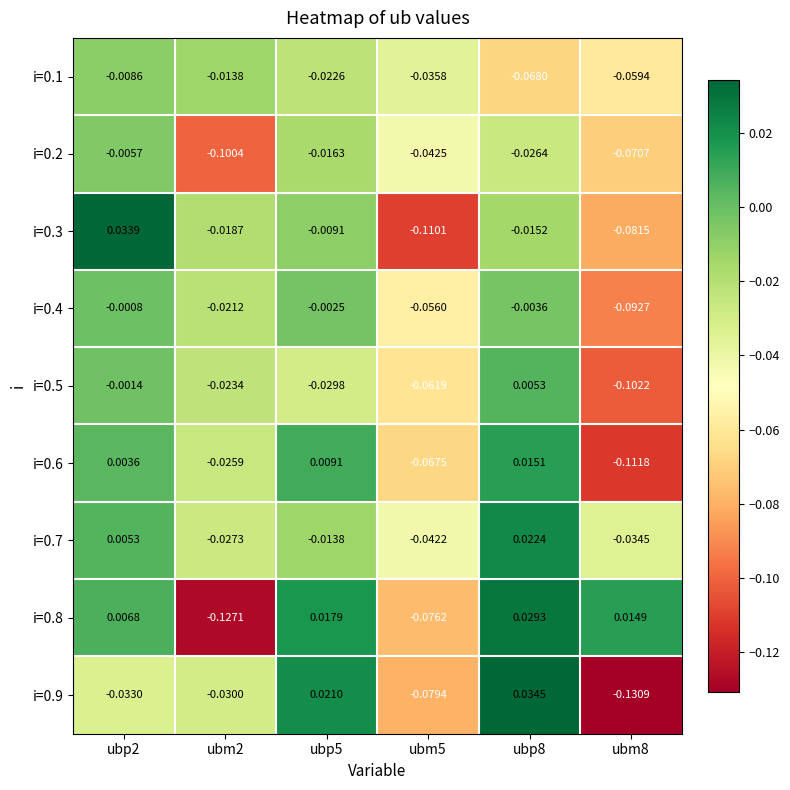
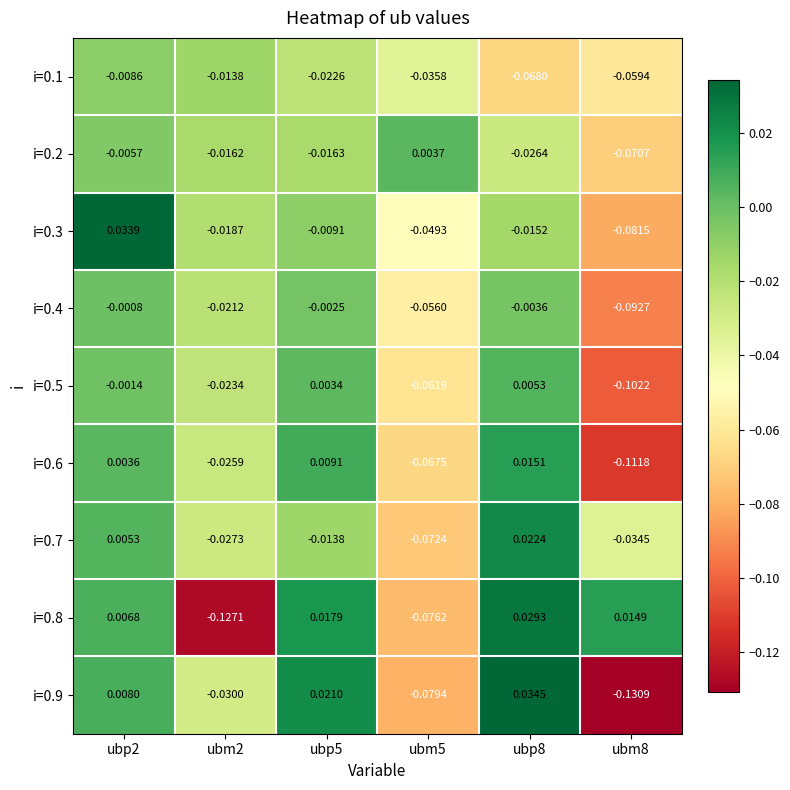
  {
    "i=0.1": {
      "ubp2": -0.0086,
      "ubm2": -0.0138,
      "ubp5": -0.0226,
      "ubm5": -0.0358,
      "ubp8": -0.0680,
      "ubm8": -0.0594
    },
    "i=0.2": {
      "ubp2": -0.0057,
-     "ubm2": -0.1004,
+     "ubm2": -0.0162,
      "ubp5": -0.0163,
-     "ubm5": -0.0425,
+     "ubm5": 0.0037,
      "ubp8": -0.0264,
      "ubm8": -0.0707
    },
    "i=0.3": {
      "ubp2": 0.0339,
      "ubm2": -0.0187,
      "ubp5": -0.0091,
-     "ubm5": -0.1101,
+     "ubm5": -0.0493,
      "ubp8": -0.0152,
      "ubm8": -0.0815
    },
    "i=0.4": {
      "ubp2": -0.0008,
      "ubm2": -0.0212,
      "ubp5": -0.0025,
      "ubm5": -0.0560,
      "ubp8": -0.0036,
      "ubm8": -0.0927
    },
    "i=0.5": {
      "ubp2": -0.0014,
      "ubm2": -0.0234,
-     "ubp5": -0.0298,
+     "ubp5": 0.0034,
      "ubm5": -0.0619,
      "ubp8": 0.0053,
      "ubm8": -0.1022
    },
    "i=0.6": {
      "ubp2": 0.0036,
      "ubm2": -0.0259,
      "ubp5": 0.0091,
      "ubm5": -0.0675,
      "ubp8": 0.0151,
      "ubm8": -0.1118
    },
    "i=0.7": {
      "ubp2": 0.0053,
      "ubm2": -0.0273,
      "ubp5": -0.0138,
-     "ubm5": -0.0422,
+     "ubm5": -0.0724,
      "ubp8": 0.0224,
      "ubm8": -0.0345
    },
    "i=0.8": {
      "ubp2": 0.0068,
      "ubm2": -0.1271,
      "ubp5": 0.0179,
      "ubm5": -0.0762,
      "ubp8": 0.0293,
      "ubm8": 0.0149
    },
    "i=0.9": {
-     "ubp2": -0.0330,
+     "ubp2": 0.0080,
      "ubm2": -0.0300,
      "ubp5": 0.0210,
      "ubm5": -0.0794,
      "ubp8": 0.0345,
      "ubm8": -0.1309
    }
  }
